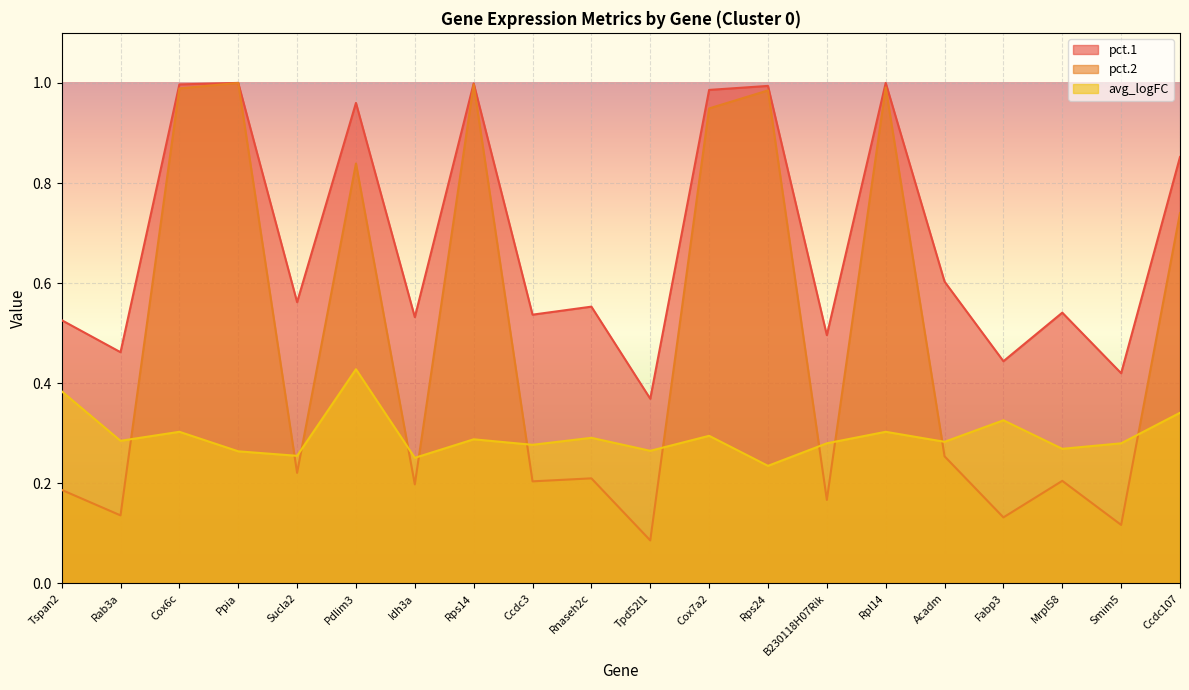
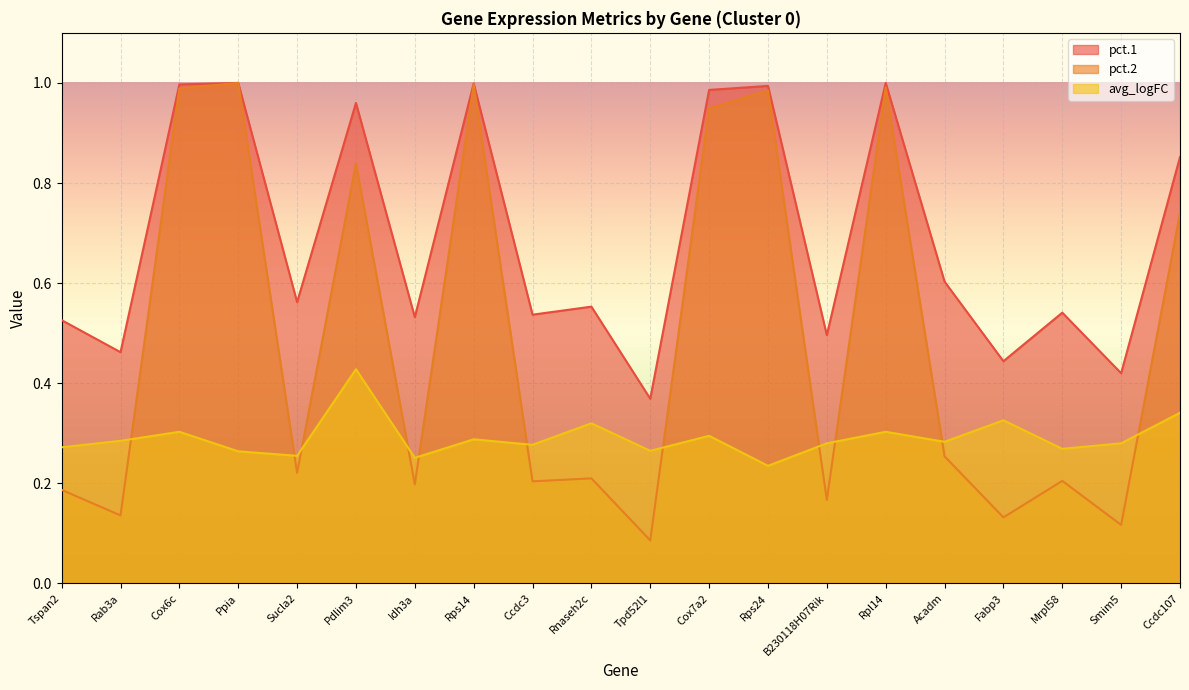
  {
    "avg_logFC": {
-     "Tspan2": 0.38,
+     "Tspan2": 0.27,
      "Rab3a": 0.29,
      "Cox6c": 0.30,
      "Ppia": 0.26,
      "Sucla2": 0.26,
      "Pdlim3": 0.43,
      "Idh3a": 0.25,
      "Rps14": 0.29,
      "Ccdc3": 0.28,
-     "Rnaseh2c": 0.29,
+     "Rnaseh2c": 0.32,
      "Tpd52l1": 0.27,
      "Cox7a2": 0.30,
      "Rps24": 0.24,
      "B230118H07Rik": 0.28,
      "Rpl14": 0.30,
      "Acadm": 0.28,
      "Fabp3": 0.33,
      "Mrpl58": 0.27,
      "Smim5": 0.28,
      "Ccdc107": 0.34
    }
  }
